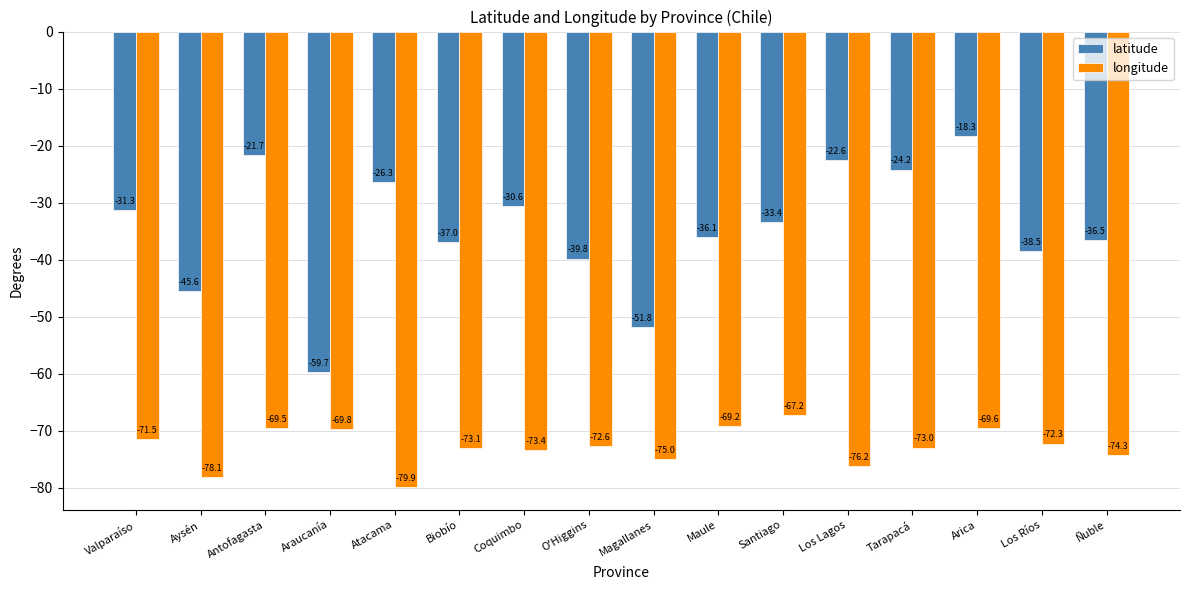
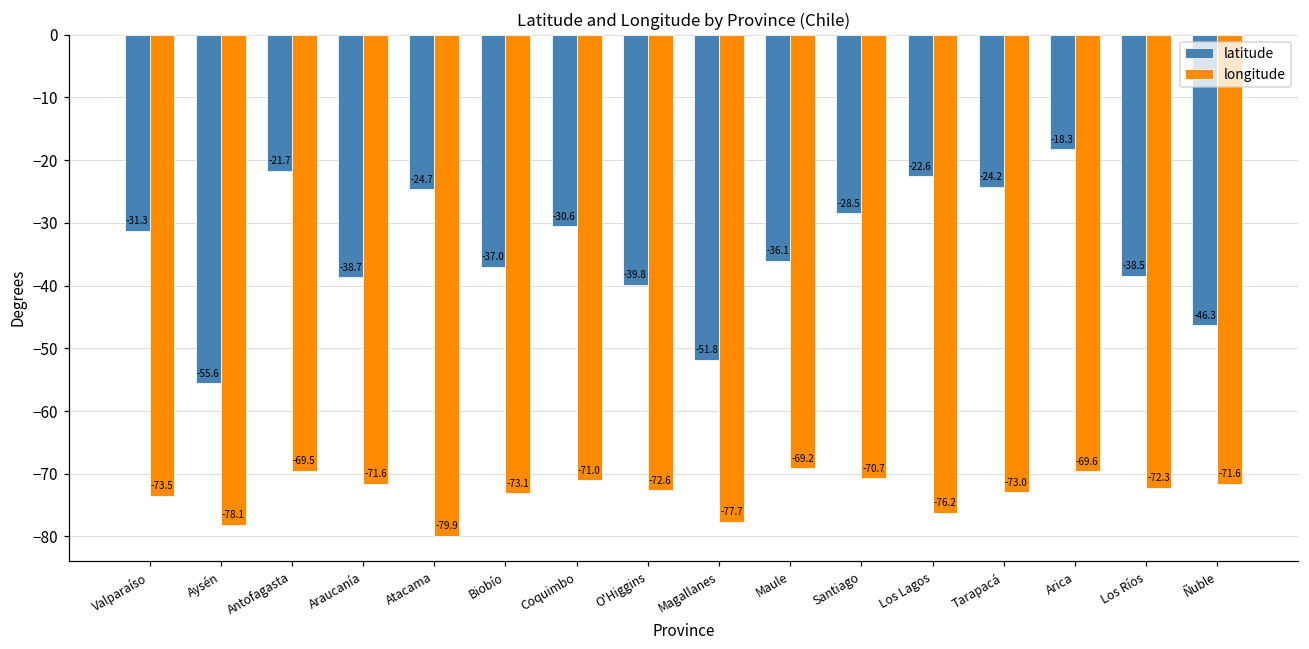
  {
    "latitude": {
      "Valparaíso": -31.3,
-     "Aysén": -45.6,
+     "Aysén": -55.6,
      "Antofagasta": -21.7,
-     "Araucanía": -59.7,
-     "Atacama": -26.3,
+     "Araucanía": -38.7,
+     "Atacama": -24.7,
      "Biobío": -37.0,
      "Coquimbo": -30.6,
      "O'Higgins": -39.8,
      "Magallanes": -51.8,
      "Maule": -36.1,
-     "Santiago": -33.4,
+     "Santiago": -28.5,
      "Los Lagos": -22.6,
      "Tarapacá": -24.2,
      "Arica": -18.3,
      "Los Ríos": -38.5,
-     "Ñuble": -36.5
+     "Ñuble": -46.3
    },
    "longitude": {
-     "Valparaíso": -71.5,
+     "Valparaíso": -73.5,
      "Aysén": -78.1,
      "Antofagasta": -69.5,
-     "Araucanía": -69.8,
+     "Araucanía": -71.6,
      "Atacama": -79.9,
      "Biobío": -73.1,
-     "Coquimbo": -73.4,
+     "Coquimbo": -71.0,
      "O'Higgins": -72.6,
-     "Magallanes": -75.0,
+     "Magallanes": -77.7,
      "Maule": -69.2,
-     "Santiago": -67.2,
+     "Santiago": -70.7,
      "Los Lagos": -76.2,
      "Tarapacá": -73.0,
      "Arica": -69.6,
      "Los Ríos": -72.3,
-     "Ñuble": -74.3
+     "Ñuble": -71.6
    }
  }
